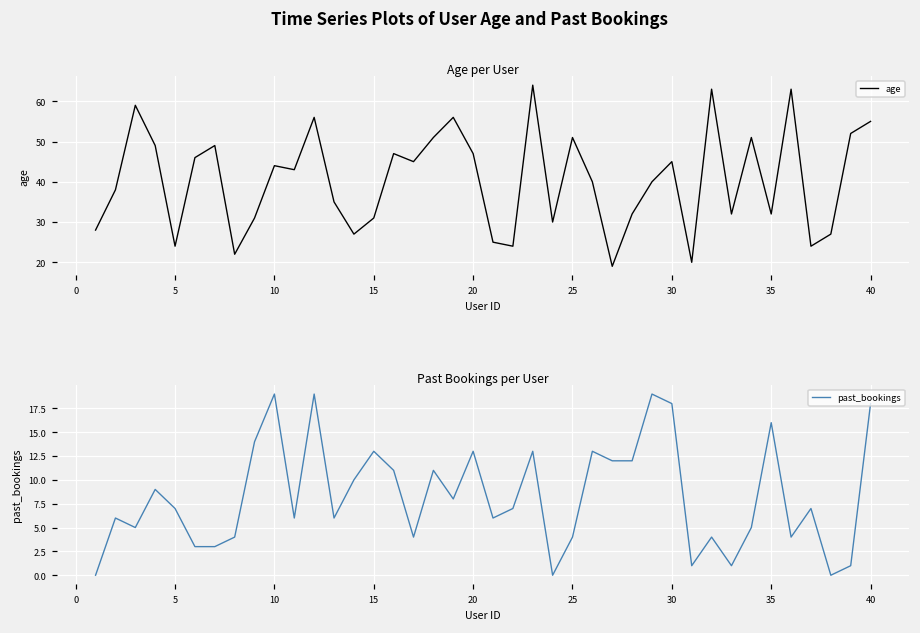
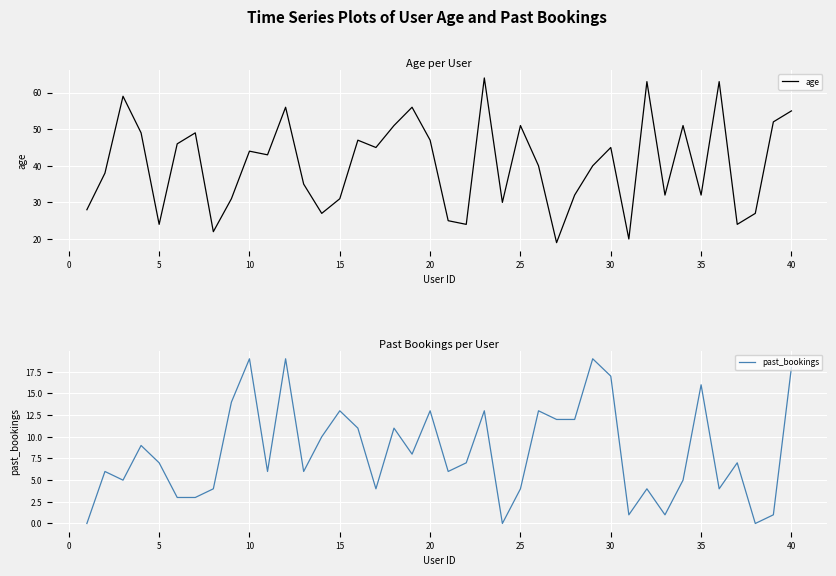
  {
    "Age per User": {
      "5": 24,
      "10": 44,
      "15": 31,
      "20": 47,
      "25": 51,
      "30": 45,
      "35": 32,
      "40": 55
    },
    "Past Bookings per User": {
      "5": 7,
      "10": 19,
      "15": 13,
      "20": 13,
      "25": 4,
-     "30": 18,
+     "30": 17,
      "35": 16
    }
  }
